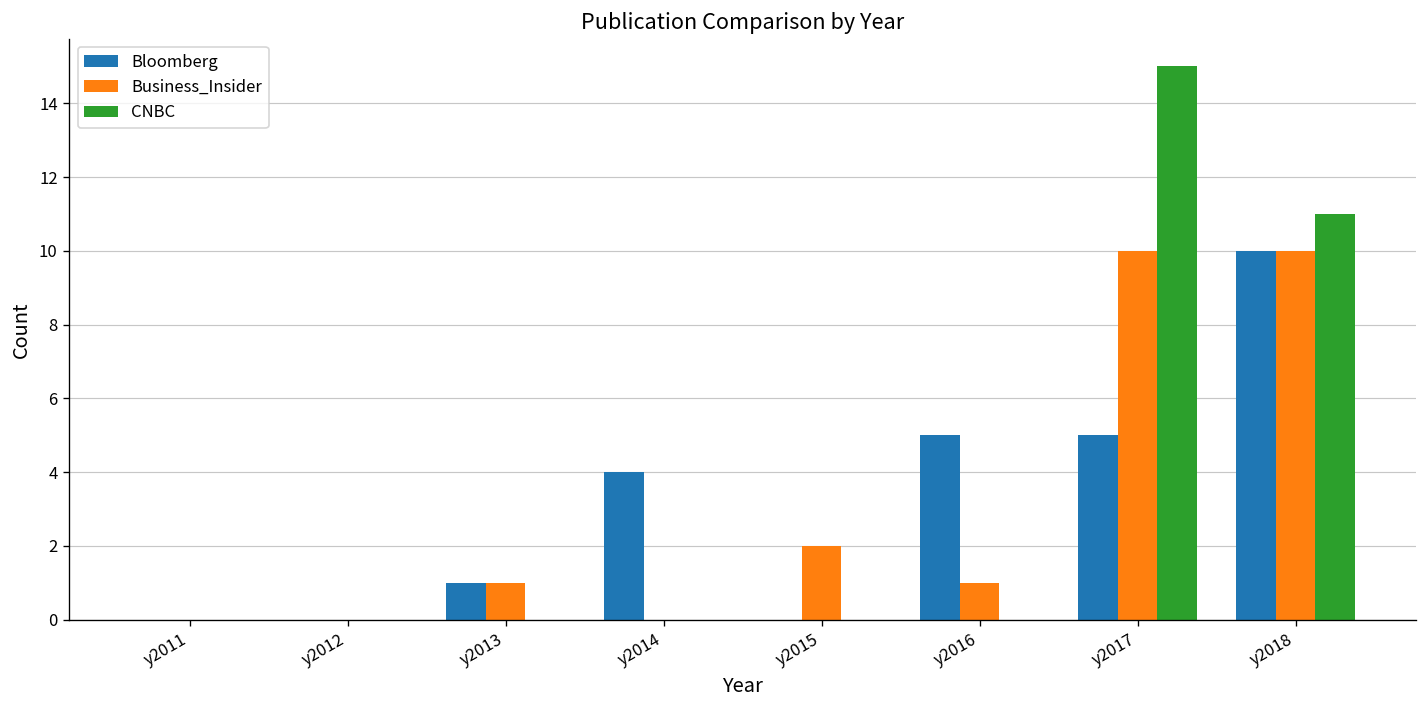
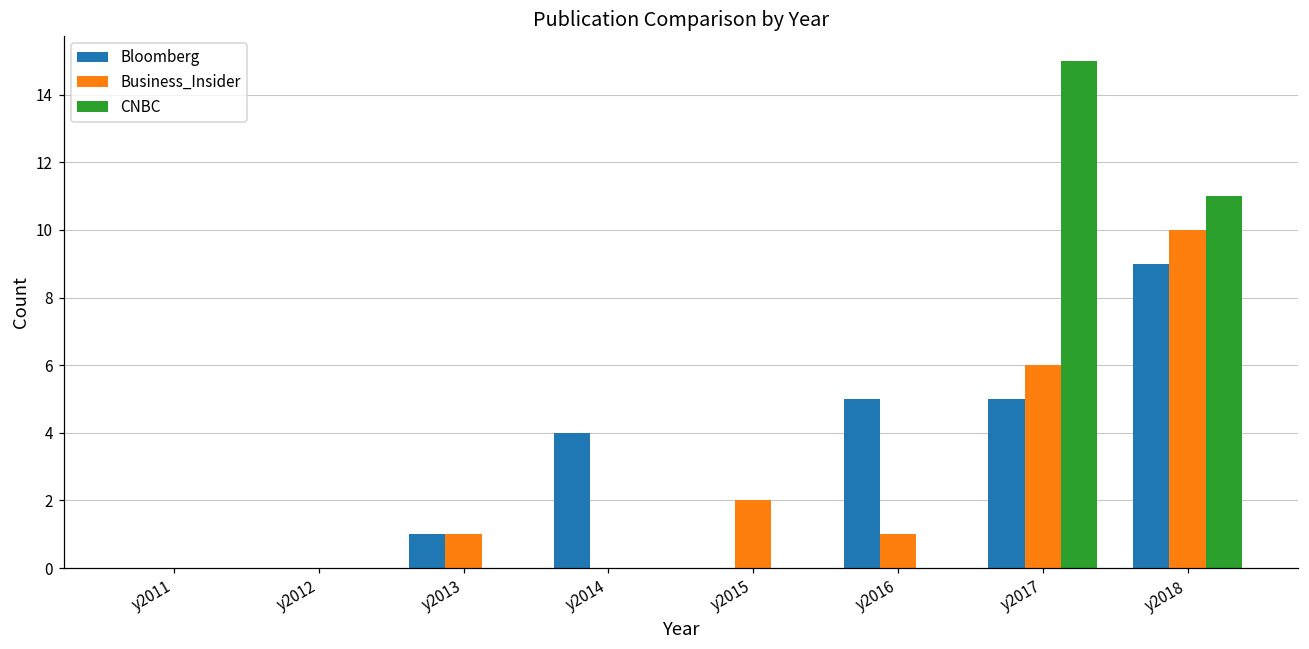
  {
    "Bloomberg": {
      "y2011": 0,
      "y2012": 0,
      "y2013": 1,
      "y2014": 4,
      "y2015": 0,
      "y2016": 5,
      "y2017": 5,
-     "y2018": 10
+     "y2018": 9
    },
    "Business_Insider": {
      "y2011": 0,
      "y2012": 0,
      "y2013": 1,
      "y2014": 0,
      "y2015": 2,
      "y2016": 1,
-     "y2017": 10,
+     "y2017": 6,
      "y2018": 10
    },
    "CNBC": {
      "y2011": 0,
      "y2012": 0,
      "y2013": 0,
      "y2014": 0,
      "y2015": 0,
      "y2016": 0,
      "y2017": 15,
      "y2018": 11
    }
  }
